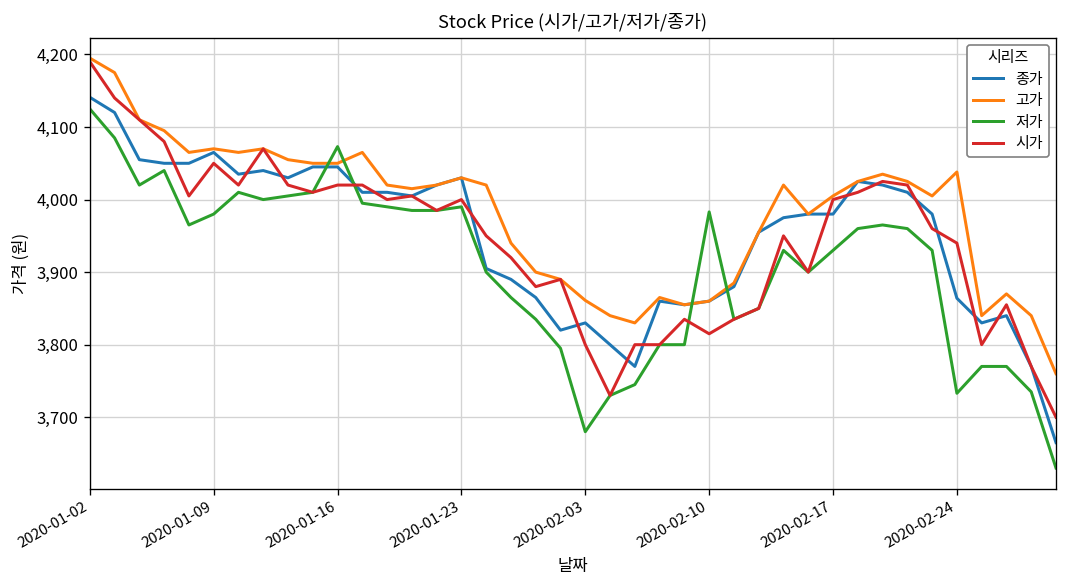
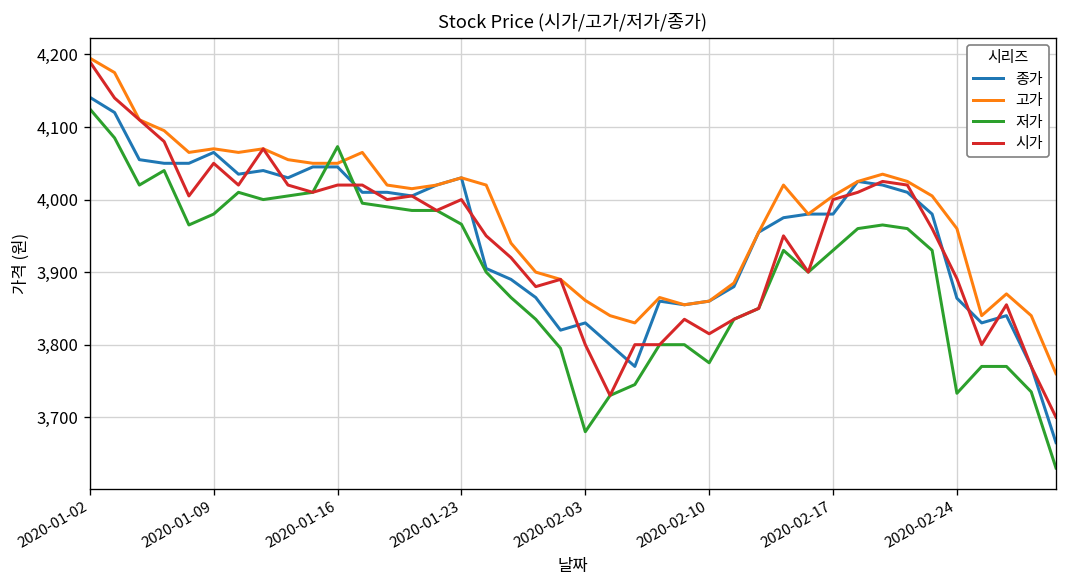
  {
    "종가": {
      "2020-01-02": "4,140",
      "2020-01-09": "4,070",
      "2020-01-16": "4,050",
      "2020-02-03": "3,830",
      "2020-02-17": "3,980",
      "2020-02-24": "3,860"
    },
    "고가": {
      "2020-01-02": "4,200",
      "2020-01-09": "4,070",
      "2020-01-16": "4,050",
      "2020-02-03": "3,860",
      "2020-02-17": "4,010",
-     "2020-02-24": "4,040"
+     "2020-02-24": "3,960"
    },
    "저가": {
      "2020-01-02": "4,130",
      "2020-01-09": "3,980",
      "2020-01-16": "4,070",
-     "2020-01-23": "3,990",
+     "2020-01-23": "3,970",
      "2020-02-03": "3,680",
-     "2020-02-10": "3,980",
+     "2020-02-10": "3,780",
      "2020-02-17": "3,930",
      "2020-02-24": "3,730"
    },
    "시가": {
      "2020-01-02": "4,190",
      "2020-01-09": "4,050",
      "2020-01-16": "4,020",
      "2020-01-23": "4,000",
      "2020-02-03": "3,800",
      "2020-02-10": "3,820",
      "2020-02-17": "4,000",
-     "2020-02-24": "3,940"
+     "2020-02-24": "3,890"
    }
  }
